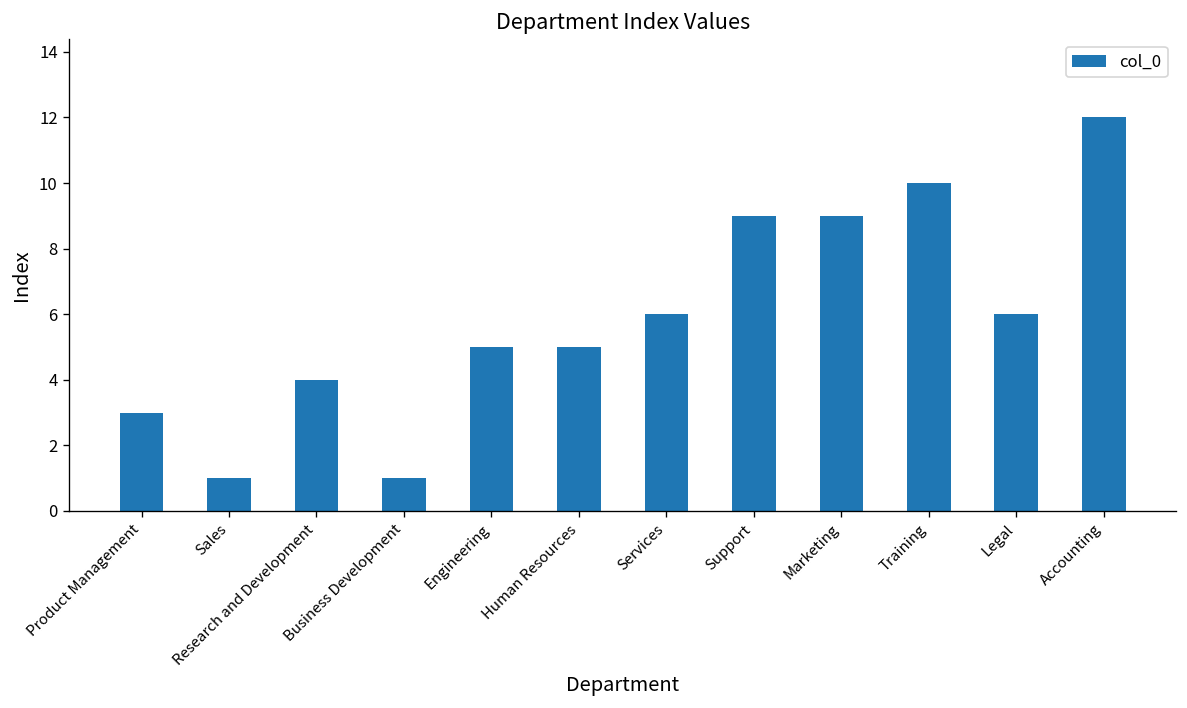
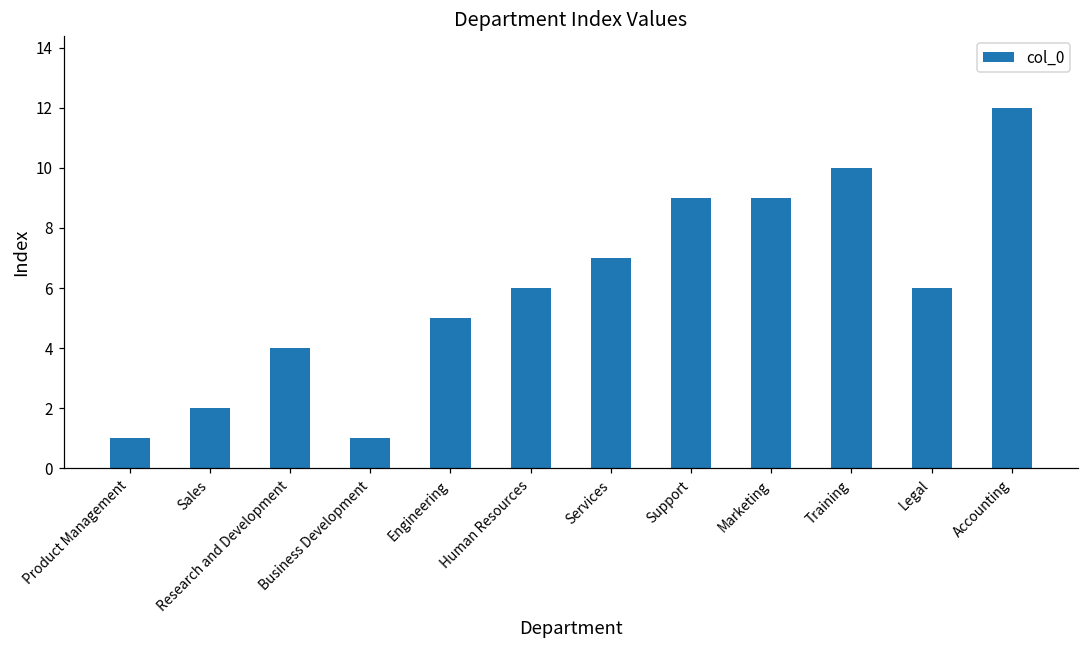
  {
-   "Product Management": 3,
-   "Sales": 1,
+   "Product Management": 1,
+   "Sales": 2,
    "Research and Development": 4,
    "Business Development": 1,
    "Engineering": 5,
-   "Human Resources": 5,
-   "Services": 6,
+   "Human Resources": 6,
+   "Services": 7,
    "Support": 9,
    "Marketing": 9,
    "Training": 10,
    "Legal": 6,
    "Accounting": 12
  }
